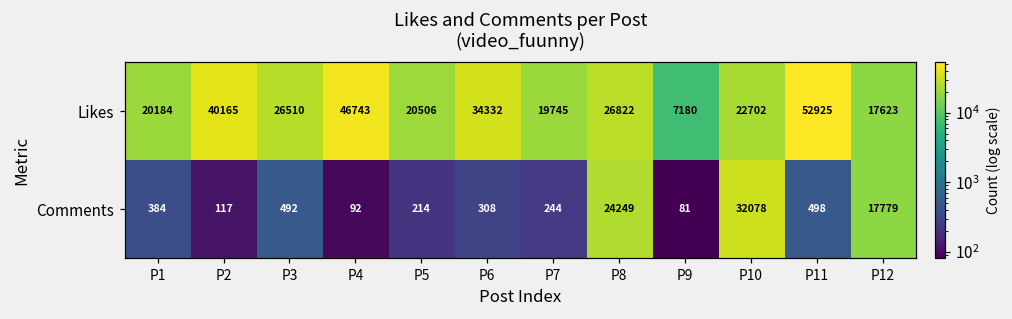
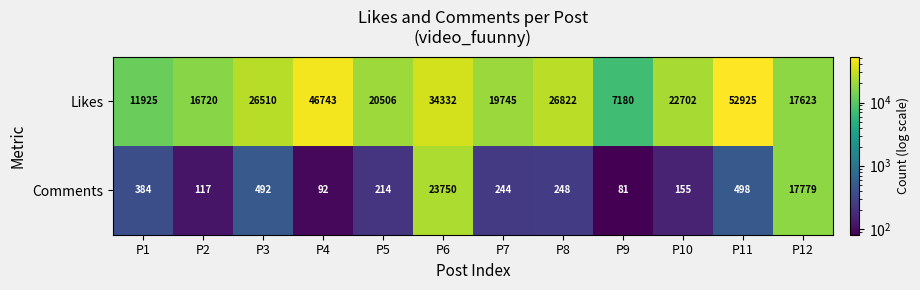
  {
    "Likes": {
-     "P1": 20184,
-     "P2": 40165,
+     "P1": 11925,
+     "P2": 16720,
      "P3": 26510,
      "P4": 46743,
      "P5": 20506,
      "P6": 34332,
      "P7": 19745,
      "P8": 26822,
      "P9": 7180,
      "P10": 22702,
      "P11": 52925,
      "P12": 17623
    },
    "Comments": {
      "P1": 384,
      "P2": 117,
      "P3": 492,
      "P4": 92,
      "P5": 214,
-     "P6": 308,
+     "P6": 23750,
      "P7": 244,
-     "P8": 24249,
+     "P8": 248,
      "P9": 81,
-     "P10": 32078,
+     "P10": 155,
      "P11": 498,
      "P12": 17779
    }
  }
